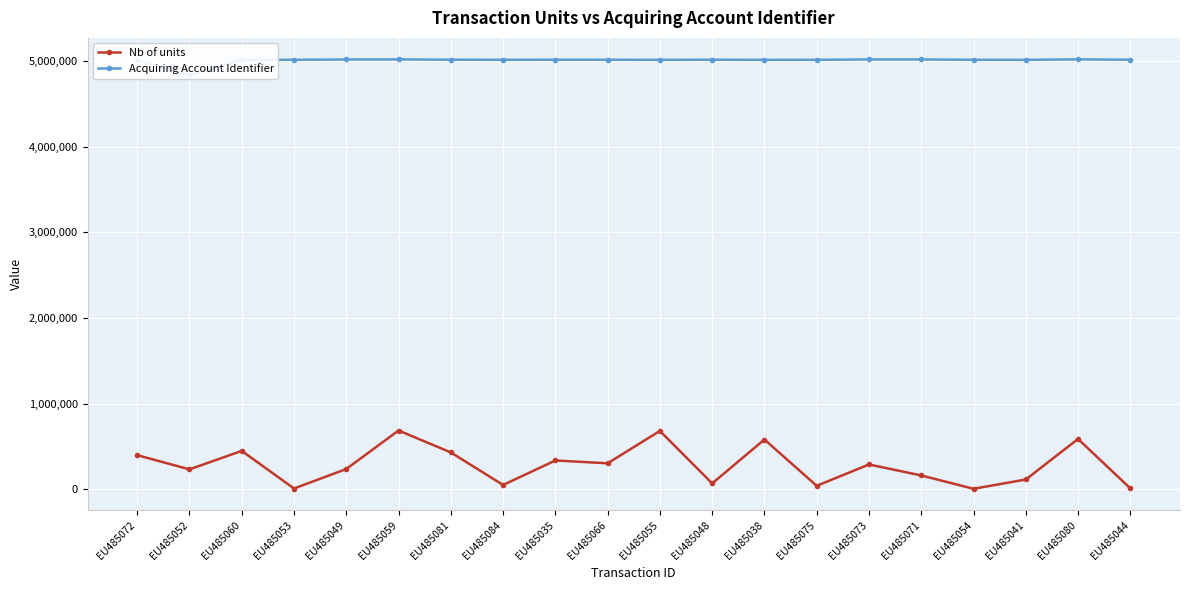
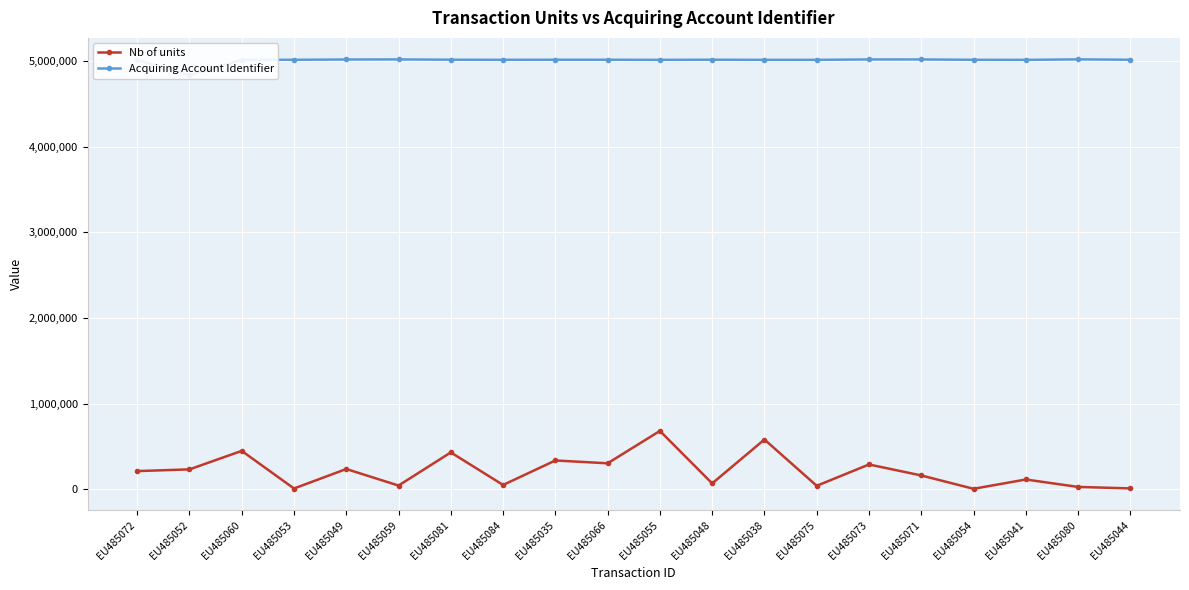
  {
    "Nb of units": {
-     "EU485072": "400,000",
+     "EU485072": "200,000",
      "EU485052": "200,000",
      "EU485060": "400,000",
      "EU485053": "0",
      "EU485049": "200,000",
-     "EU485059": "700,000",
+     "EU485059": "0",
      "EU485081": "400,000",
      "EU485084": "0",
      "EU485035": "300,000",
      "EU485066": "300,000",
      "EU485055": "700,000",
      "EU485048": "100,000",
      "EU485038": "600,000",
      "EU485075": "0",
      "EU485073": "300,000",
      "EU485071": "200,000",
      "EU485054": "0",
      "EU485041": "100,000",
-     "EU485080": "600,000",
+     "EU485080": "0",
      "EU485044": "0"
    },
    "Acquiring Account Identifier": {
      "EU485053": "5,000,000",
      "EU485049": "5,000,000",
      "EU485059": "5,000,000",
      "EU485081": "5,000,000",
      "EU485084": "5,000,000",
      "EU485035": "5,000,000",
      "EU485066": "5,000,000",
      "EU485055": "5,000,000",
      "EU485048": "5,000,000",
      "EU485038": "5,000,000",
      "EU485075": "5,000,000",
      "EU485073": "5,000,000",
      "EU485071": "5,000,000",
      "EU485054": "5,000,000",
      "EU485041": "5,000,000",
      "EU485080": "5,000,000",
      "EU485044": "5,000,000"
    }
  }
